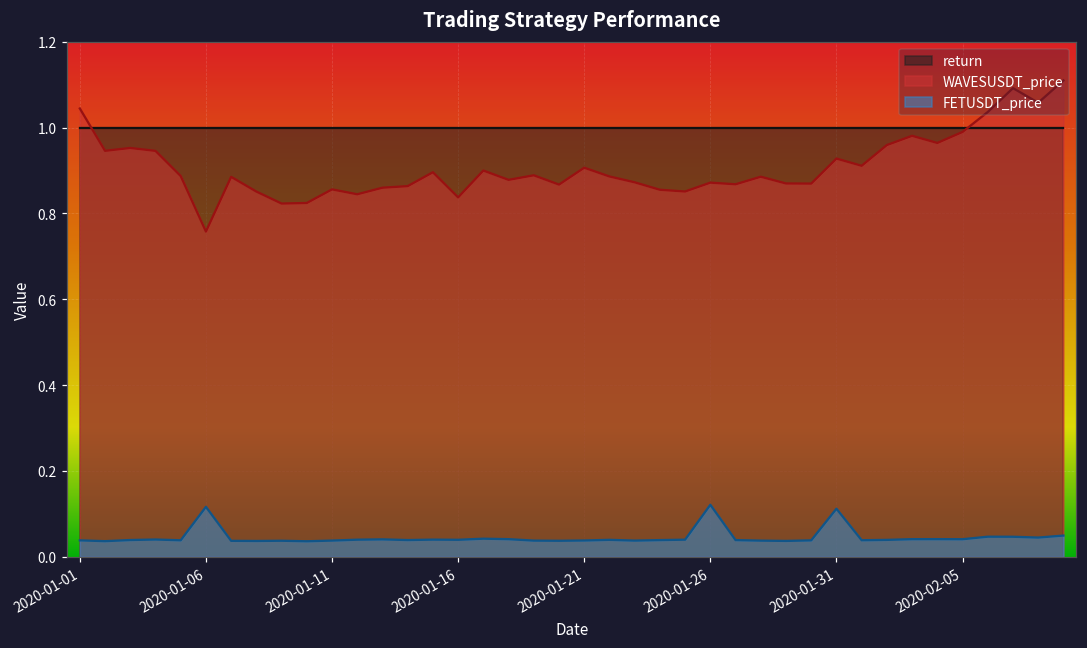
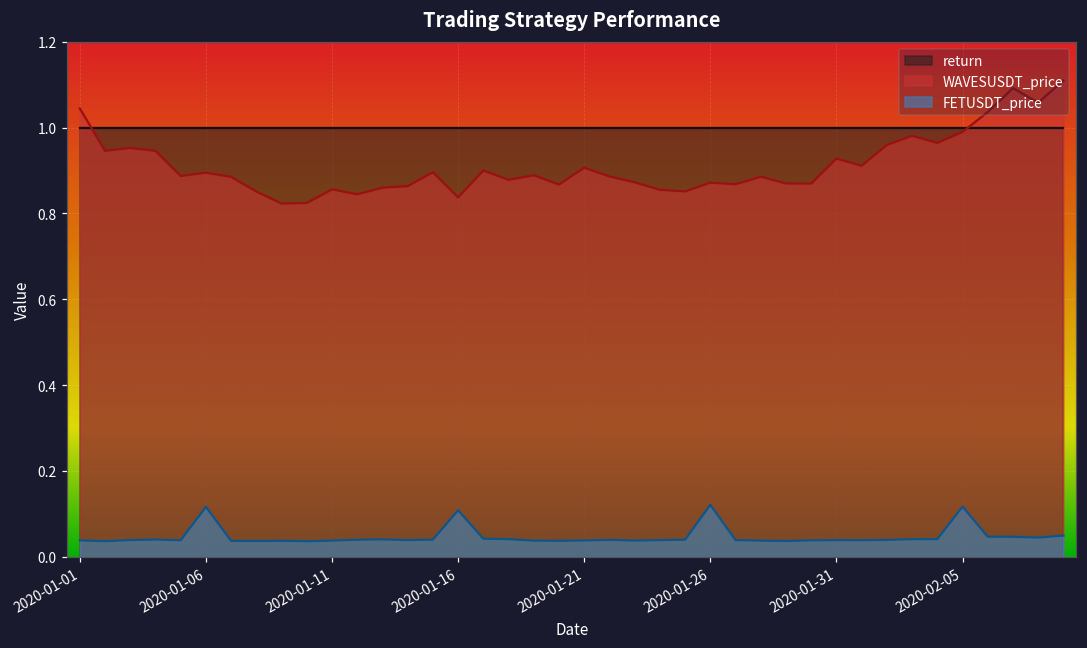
  {
    "return": {
      "2020-01-01": 1.00,
      "2020-01-06": 1.00,
      "2020-01-11": 1.00,
      "2020-01-16": 1.00,
      "2020-01-21": 1.00,
      "2020-01-26": 1.00,
      "2020-01-31": 1.00,
      "2020-02-05": 1.00
    },
    "WAVESUSDT_price": {
      "2020-01-01": 1.04,
-     "2020-01-06": 0.76,
+     "2020-01-06": 0.89,
      "2020-01-11": 0.86,
      "2020-01-16": 0.84,
      "2020-01-21": 0.91,
      "2020-01-26": 0.87,
      "2020-01-31": 0.93,
      "2020-02-05": 0.99
    },
    "FETUSDT_price": {
      "2020-01-01": 0.04,
      "2020-01-06": 0.12,
      "2020-01-11": 0.04,
-     "2020-01-16": 0.04,
+     "2020-01-16": 0.11,
      "2020-01-21": 0.04,
      "2020-01-26": 0.12,
-     "2020-01-31": 0.11,
-     "2020-02-05": 0.04
+     "2020-01-31": 0.04,
+     "2020-02-05": 0.12
    }
  }
